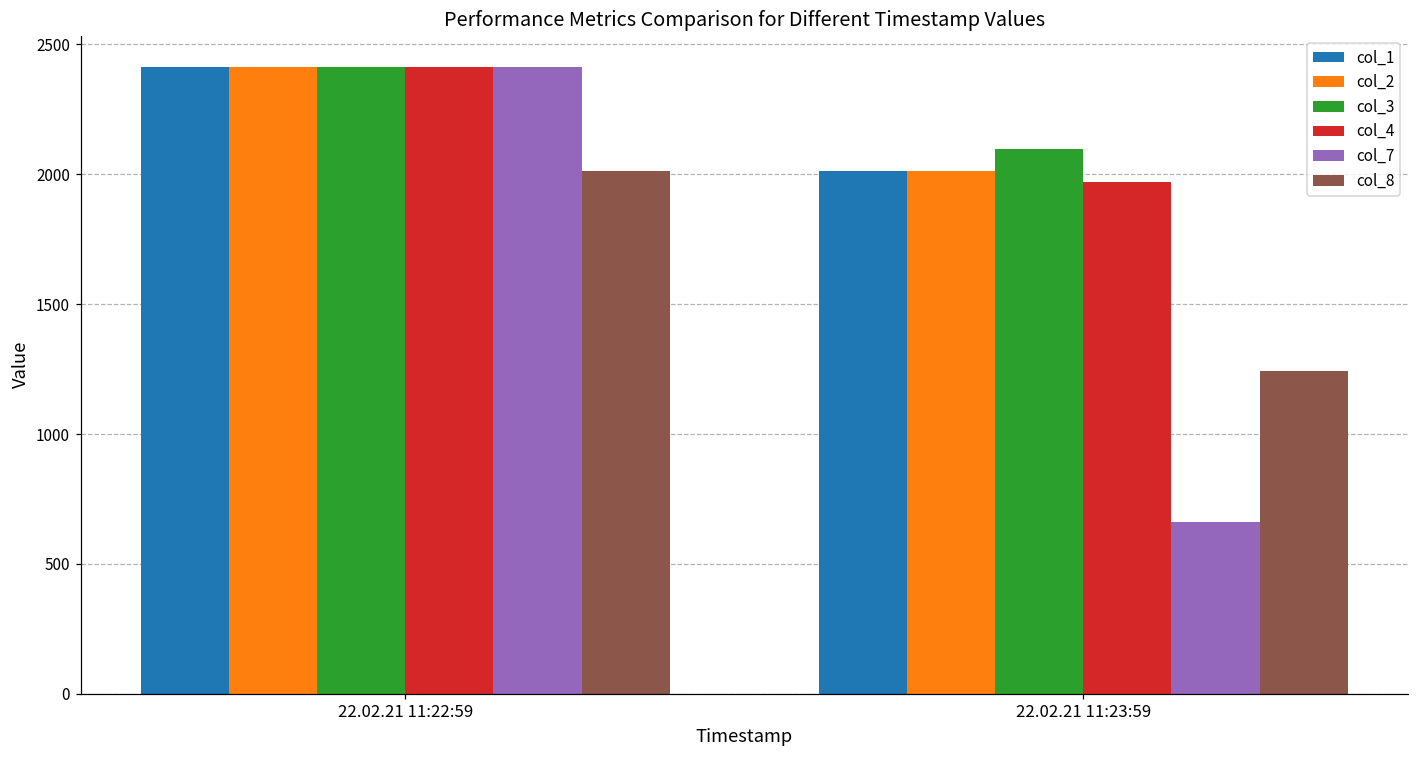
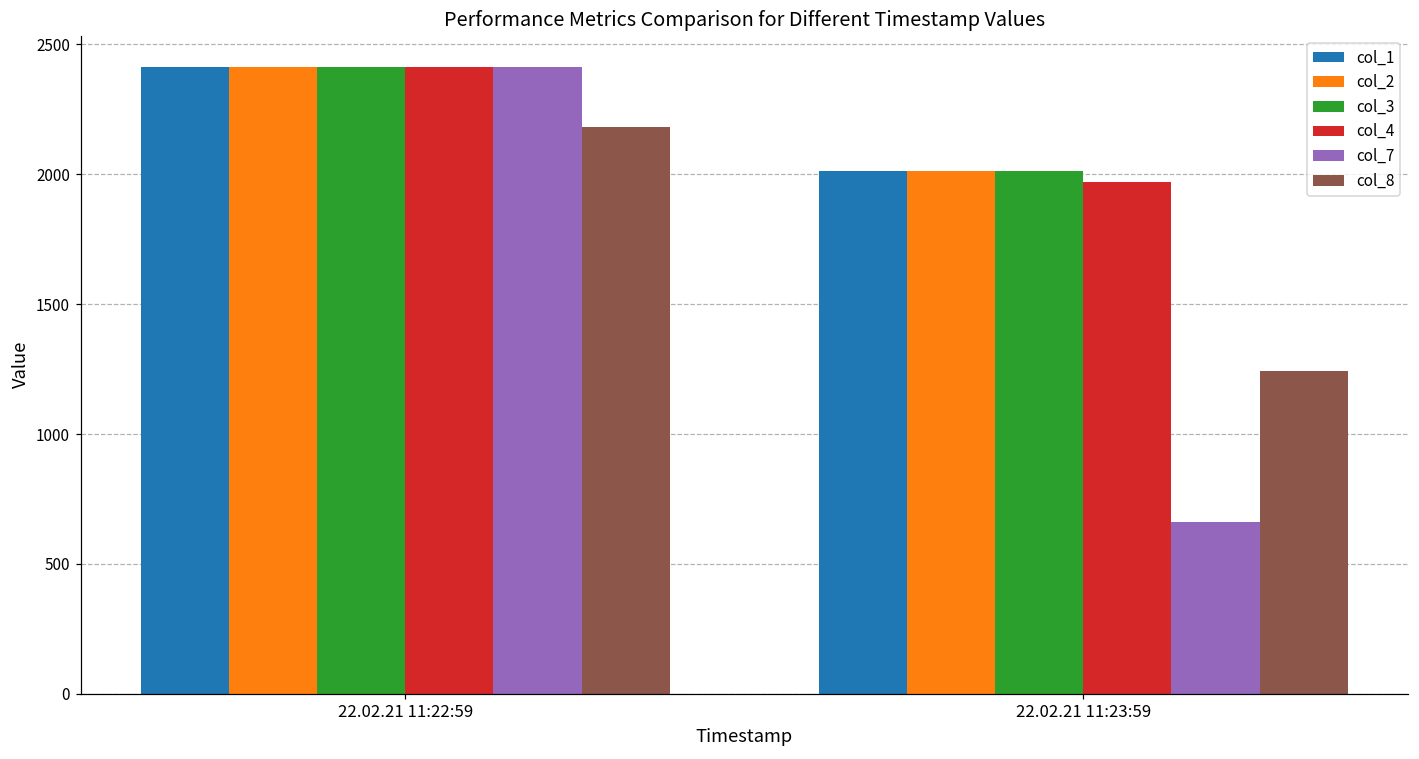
  {
    "col_1": {
      "22.02.21 11:22:59": 2410,
      "22.02.21 11:23:59": 2010
    },
    "col_2": {
      "22.02.21 11:22:59": 2410,
      "22.02.21 11:23:59": 2010
    },
    "col_3": {
      "22.02.21 11:22:59": 2410,
-     "22.02.21 11:23:59": 2100
+     "22.02.21 11:23:59": 2010
    },
    "col_4": {
      "22.02.21 11:22:59": 2410,
      "22.02.21 11:23:59": 1970
    },
    "col_7": {
      "22.02.21 11:22:59": 2410,
      "22.02.21 11:23:59": 660
    },
    "col_8": {
-     "22.02.21 11:22:59": 2010,
+     "22.02.21 11:22:59": 2180,
      "22.02.21 11:23:59": 1240
    }
  }
